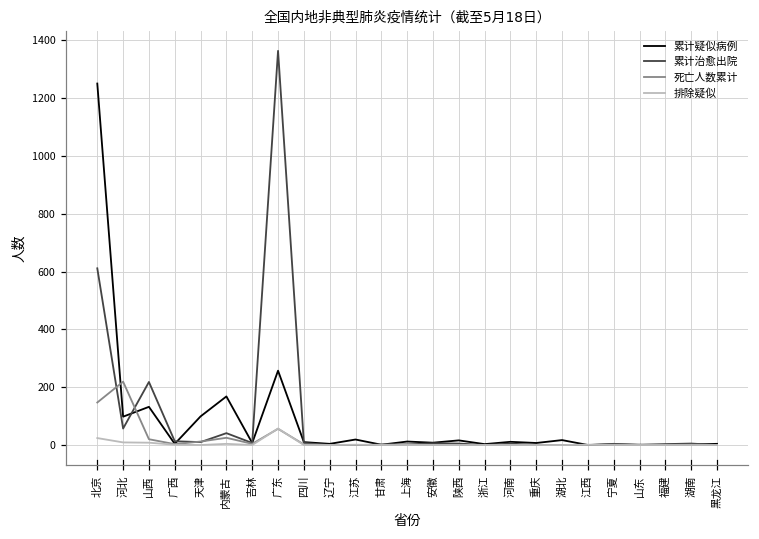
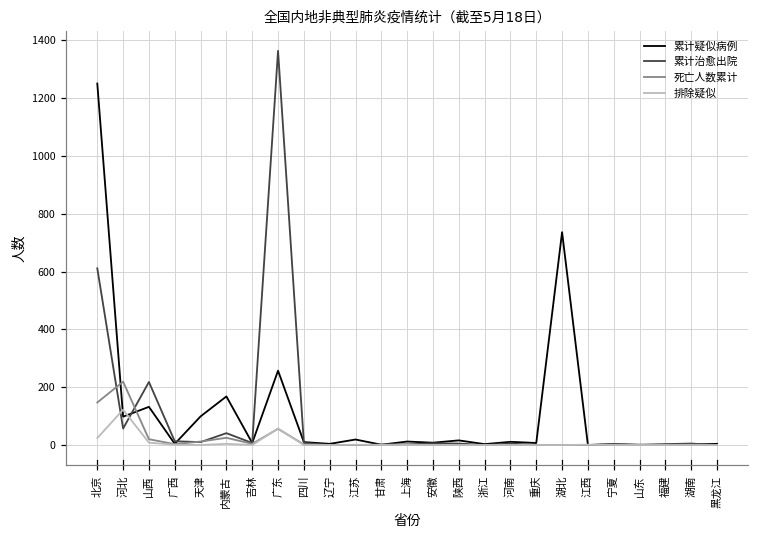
  {
    "累计疑似病例": {
      "北京": 1250,
      "河北": 100,
      "山西": 130,
      "天津": 100,
      "内蒙古": 170,
      "广东": 260,
      "江苏": 20,
      "上海": 10,
      "陕西": 20,
-     "湖北": 20
+     "湖北": 740
    },
    "累计治愈出院": {
      "北京": 610,
      "河北": 60,
      "山西": 220,
      "内蒙古": 40,
      "广东": 1360
    },
    "死亡人数累计": {
      "北京": 150,
      "河北": 220,
      "山西": 20,
      "内蒙古": 30
    },
    "排除疑似": {
      "北京": 20,
-     "河北": 10,
+     "河北": 120,
      "山西": 10,
      "天津": 0,
      "内蒙古": 0
    }
  }
